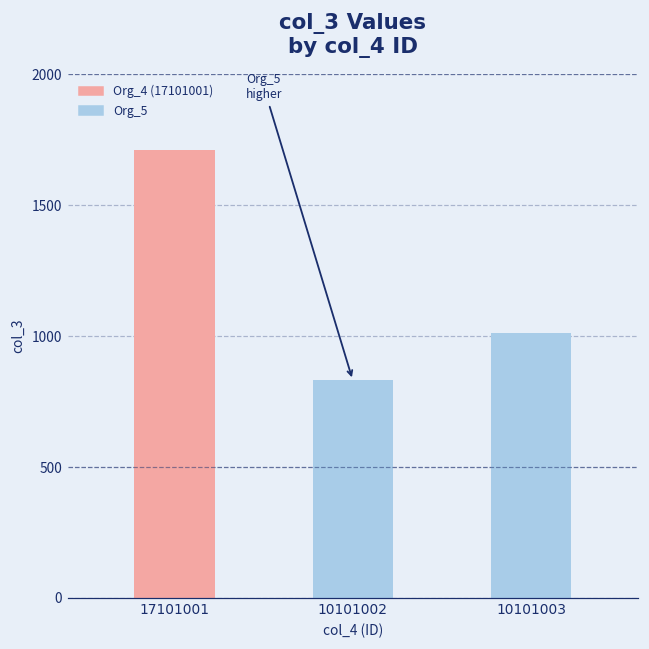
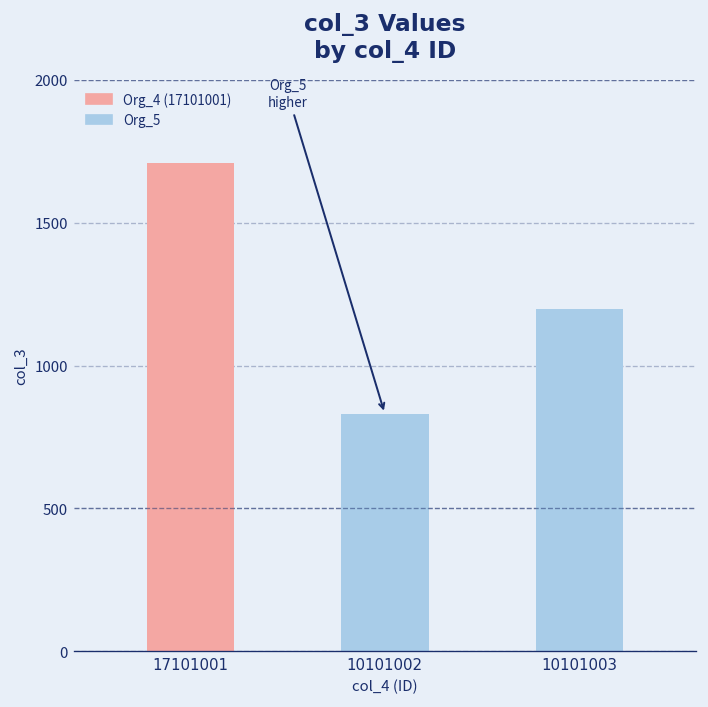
  {
    "17101001": 1710,
-   "10101003": 1010
+   "10101003": 1200
  }
